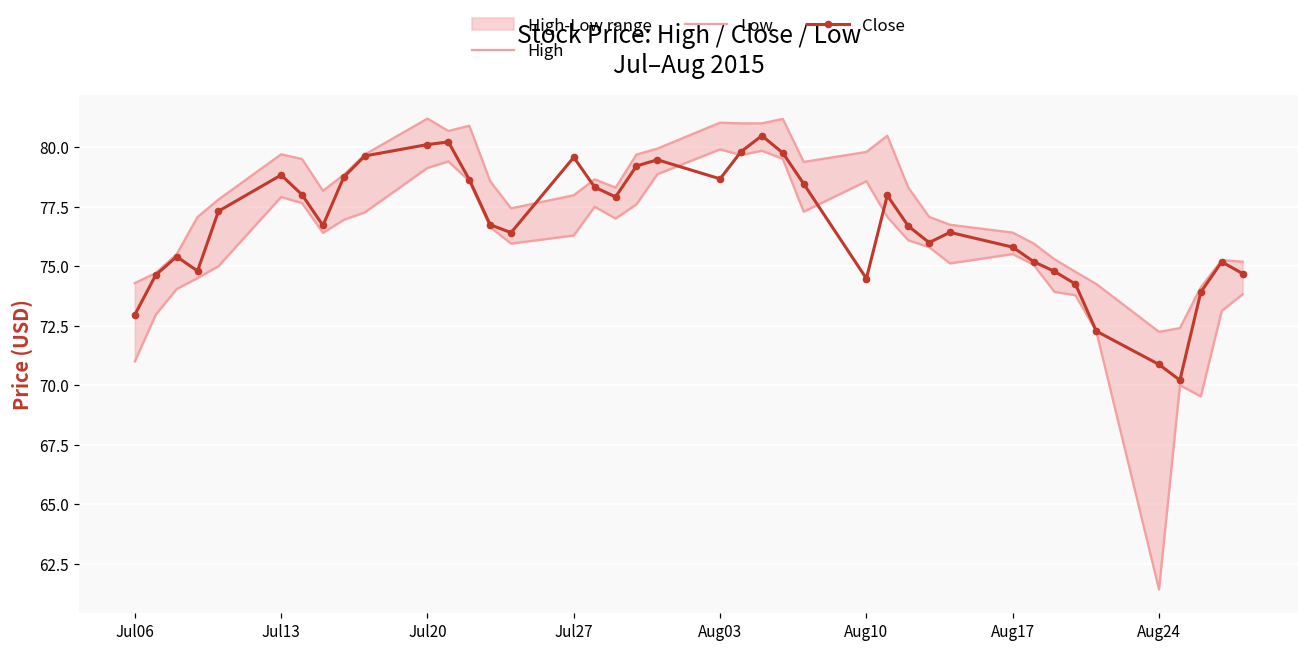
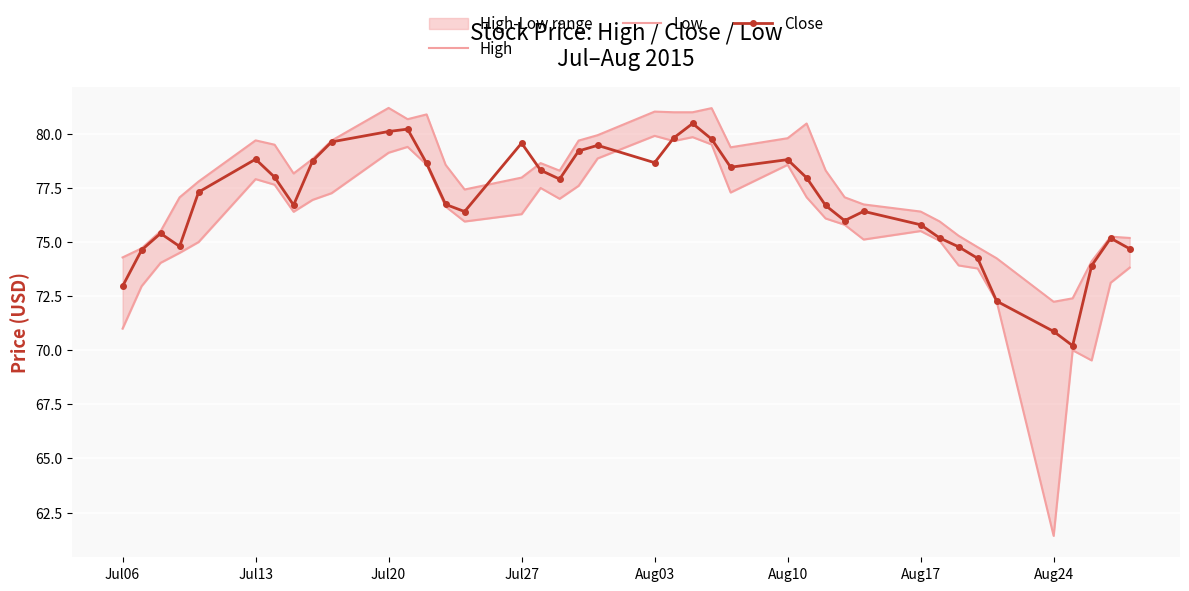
  {
    "Close": {
      "Jul06": 73.0,
      "Jul13": 78.8,
      "Jul20": 80.1,
      "Jul27": 79.6,
      "Aug03": 78.7,
-     "Aug10": 74.5,
+     "Aug10": 78.8,
      "Aug17": 75.8,
      "Aug24": 70.9
    }
  }
